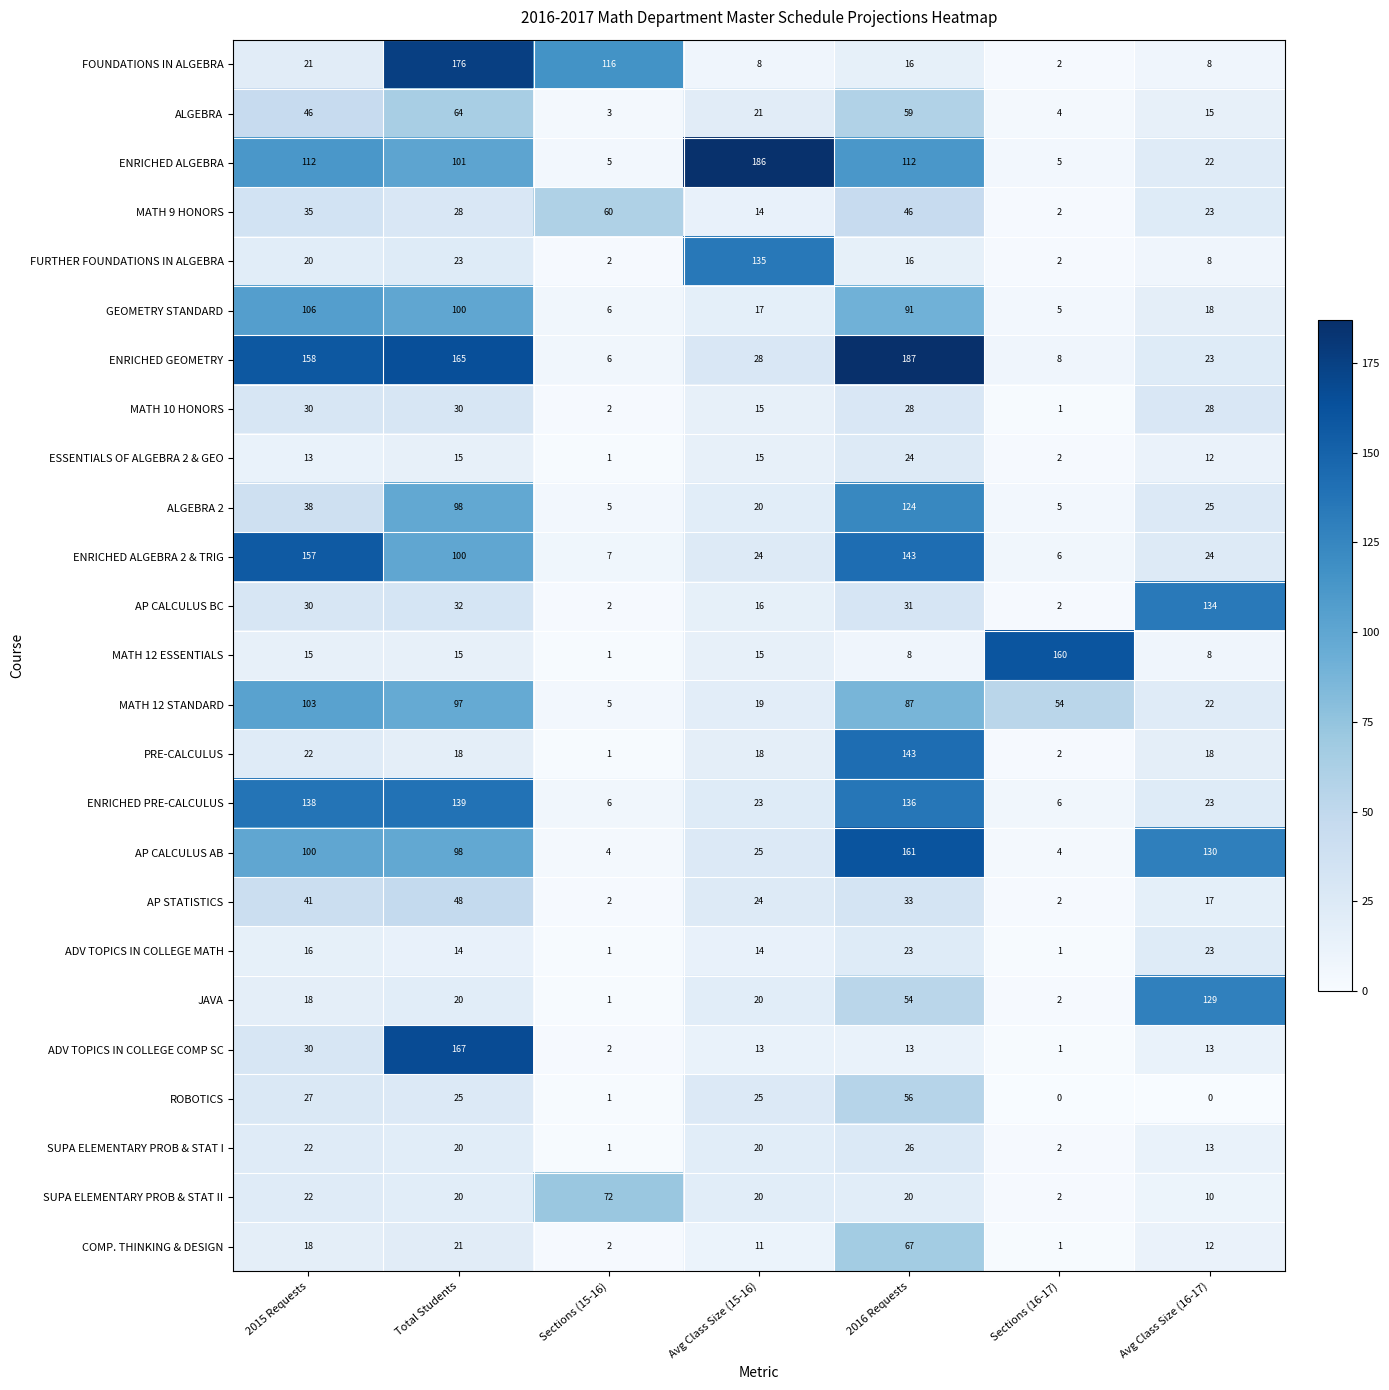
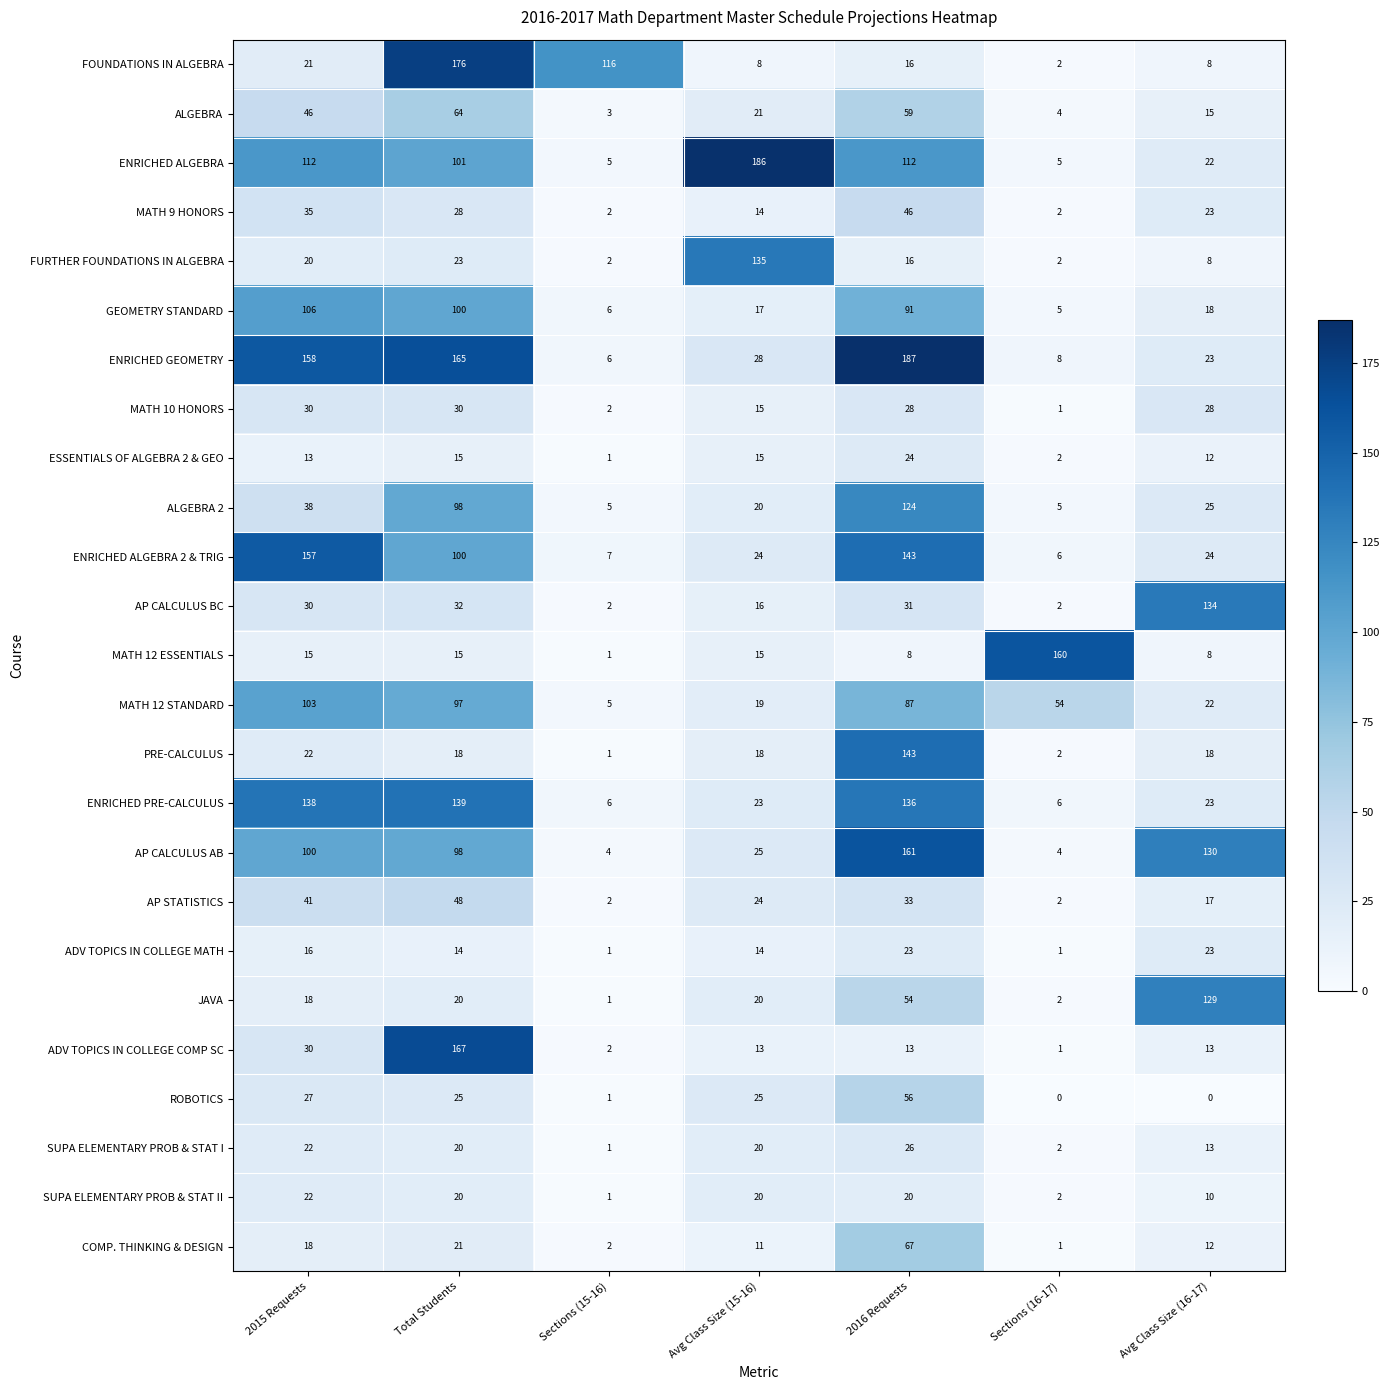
  {
    "FOUNDATIONS IN ALGEBRA": {
      "2015 Requests": 21,
      "Total Students": 176,
      "Sections (15-16)": 116,
      "Avg Class Size (15-16)": 8,
      "2016 Requests": 16,
      "Sections (16-17)": 2,
      "Avg Class Size (16-17)": 8
    },
    "ALGEBRA": {
      "2015 Requests": 46,
      "Total Students": 64,
      "Sections (15-16)": 3,
      "Avg Class Size (15-16)": 21,
      "2016 Requests": 59,
      "Sections (16-17)": 4,
      "Avg Class Size (16-17)": 15
    },
    "ENRICHED ALGEBRA": {
      "2015 Requests": 112,
      "Total Students": 101,
      "Sections (15-16)": 5,
      "Avg Class Size (15-16)": 186,
      "2016 Requests": 112,
      "Sections (16-17)": 5,
      "Avg Class Size (16-17)": 22
    },
    "MATH 9 HONORS": {
      "2015 Requests": 35,
      "Total Students": 28,
-     "Sections (15-16)": 60,
+     "Sections (15-16)": 2,
      "Avg Class Size (15-16)": 14,
      "2016 Requests": 46,
      "Sections (16-17)": 2,
      "Avg Class Size (16-17)": 23
    },
    "FURTHER FOUNDATIONS IN ALGEBRA": {
      "2015 Requests": 20,
      "Total Students": 23,
      "Sections (15-16)": 2,
      "Avg Class Size (15-16)": 135,
      "2016 Requests": 16,
      "Sections (16-17)": 2,
      "Avg Class Size (16-17)": 8
    },
    "GEOMETRY STANDARD": {
      "2015 Requests": 106,
      "Total Students": 100,
      "Sections (15-16)": 6,
      "Avg Class Size (15-16)": 17,
      "2016 Requests": 91,
      "Sections (16-17)": 5,
      "Avg Class Size (16-17)": 18
    },
    "ENRICHED GEOMETRY": {
      "2015 Requests": 158,
      "Total Students": 165,
      "Sections (15-16)": 6,
      "Avg Class Size (15-16)": 28,
      "2016 Requests": 187,
      "Sections (16-17)": 8,
      "Avg Class Size (16-17)": 23
    },
    "MATH 10 HONORS": {
      "2015 Requests": 30,
      "Total Students": 30,
      "Sections (15-16)": 2,
      "Avg Class Size (15-16)": 15,
      "2016 Requests": 28,
      "Sections (16-17)": 1,
      "Avg Class Size (16-17)": 28
    },
    "ESSENTIALS OF ALGEBRA 2 & GEO": {
      "2015 Requests": 13,
      "Total Students": 15,
      "Sections (15-16)": 1,
      "Avg Class Size (15-16)": 15,
      "2016 Requests": 24,
      "Sections (16-17)": 2,
      "Avg Class Size (16-17)": 12
    },
    "ALGEBRA 2": {
      "2015 Requests": 38,
      "Total Students": 98,
      "Sections (15-16)": 5,
      "Avg Class Size (15-16)": 20,
      "2016 Requests": 124,
      "Sections (16-17)": 5,
      "Avg Class Size (16-17)": 25
    },
    "ENRICHED ALGEBRA 2 & TRIG": {
      "2015 Requests": 157,
      "Total Students": 100,
      "Sections (15-16)": 7,
      "Avg Class Size (15-16)": 24,
      "2016 Requests": 143,
      "Sections (16-17)": 6,
      "Avg Class Size (16-17)": 24
    },
    "AP CALCULUS BC": {
      "2015 Requests": 30,
      "Total Students": 32,
      "Sections (15-16)": 2,
      "Avg Class Size (15-16)": 16,
      "2016 Requests": 31,
      "Sections (16-17)": 2,
      "Avg Class Size (16-17)": 134
    },
    "MATH 12 ESSENTIALS": {
      "2015 Requests": 15,
      "Total Students": 15,
      "Sections (15-16)": 1,
      "Avg Class Size (15-16)": 15,
      "2016 Requests": 8,
      "Sections (16-17)": 160,
      "Avg Class Size (16-17)": 8
    },
    "MATH 12 STANDARD": {
      "2015 Requests": 103,
      "Total Students": 97,
      "Sections (15-16)": 5,
      "Avg Class Size (15-16)": 19,
      "2016 Requests": 87,
      "Sections (16-17)": 54,
      "Avg Class Size (16-17)": 22
    },
    "PRE-CALCULUS": {
      "2015 Requests": 22,
      "Total Students": 18,
      "Sections (15-16)": 1,
      "Avg Class Size (15-16)": 18,
      "2016 Requests": 143,
      "Sections (16-17)": 2,
      "Avg Class Size (16-17)": 18
    },
    "ENRICHED PRE-CALCULUS": {
      "2015 Requests": 138,
      "Total Students": 139,
      "Sections (15-16)": 6,
      "Avg Class Size (15-16)": 23,
      "2016 Requests": 136,
      "Sections (16-17)": 6,
      "Avg Class Size (16-17)": 23
    },
    "AP CALCULUS AB": {
      "2015 Requests": 100,
      "Total Students": 98,
      "Sections (15-16)": 4,
      "Avg Class Size (15-16)": 25,
      "2016 Requests": 161,
      "Sections (16-17)": 4,
      "Avg Class Size (16-17)": 130
    },
    "AP STATISTICS": {
      "2015 Requests": 41,
      "Total Students": 48,
      "Sections (15-16)": 2,
      "Avg Class Size (15-16)": 24,
      "2016 Requests": 33,
      "Sections (16-17)": 2,
      "Avg Class Size (16-17)": 17
    },
    "ADV TOPICS IN COLLEGE MATH": {
      "2015 Requests": 16,
      "Total Students": 14,
      "Sections (15-16)": 1,
      "Avg Class Size (15-16)": 14,
      "2016 Requests": 23,
      "Sections (16-17)": 1,
      "Avg Class Size (16-17)": 23
    },
    "JAVA": {
      "2015 Requests": 18,
      "Total Students": 20,
      "Sections (15-16)": 1,
      "Avg Class Size (15-16)": 20,
      "2016 Requests": 54,
      "Sections (16-17)": 2,
      "Avg Class Size (16-17)": 129
    },
    "ADV TOPICS IN COLLEGE COMP SC": {
      "2015 Requests": 30,
      "Total Students": 167,
      "Sections (15-16)": 2,
      "Avg Class Size (15-16)": 13,
      "2016 Requests": 13,
      "Sections (16-17)": 1,
      "Avg Class Size (16-17)": 13
    },
    "ROBOTICS": {
      "2015 Requests": 27,
      "Total Students": 25,
      "Sections (15-16)": 1,
      "Avg Class Size (15-16)": 25,
      "2016 Requests": 56,
      "Sections (16-17)": 0,
      "Avg Class Size (16-17)": 0
    },
    "SUPA ELEMENTARY PROB & STAT I": {
      "2015 Requests": 22,
      "Total Students": 20,
      "Sections (15-16)": 1,
      "Avg Class Size (15-16)": 20,
      "2016 Requests": 26,
      "Sections (16-17)": 2,
      "Avg Class Size (16-17)": 13
    },
    "SUPA ELEMENTARY PROB & STAT II": {
      "2015 Requests": 22,
      "Total Students": 20,
-     "Sections (15-16)": 72,
+     "Sections (15-16)": 1,
      "Avg Class Size (15-16)": 20,
      "2016 Requests": 20,
      "Sections (16-17)": 2,
      "Avg Class Size (16-17)": 10
    },
    "COMP. THINKING & DESIGN": {
      "2015 Requests": 18,
      "Total Students": 21,
      "Sections (15-16)": 2,
      "Avg Class Size (15-16)": 11,
      "2016 Requests": 67,
      "Sections (16-17)": 1,
      "Avg Class Size (16-17)": 12
    }
  }
